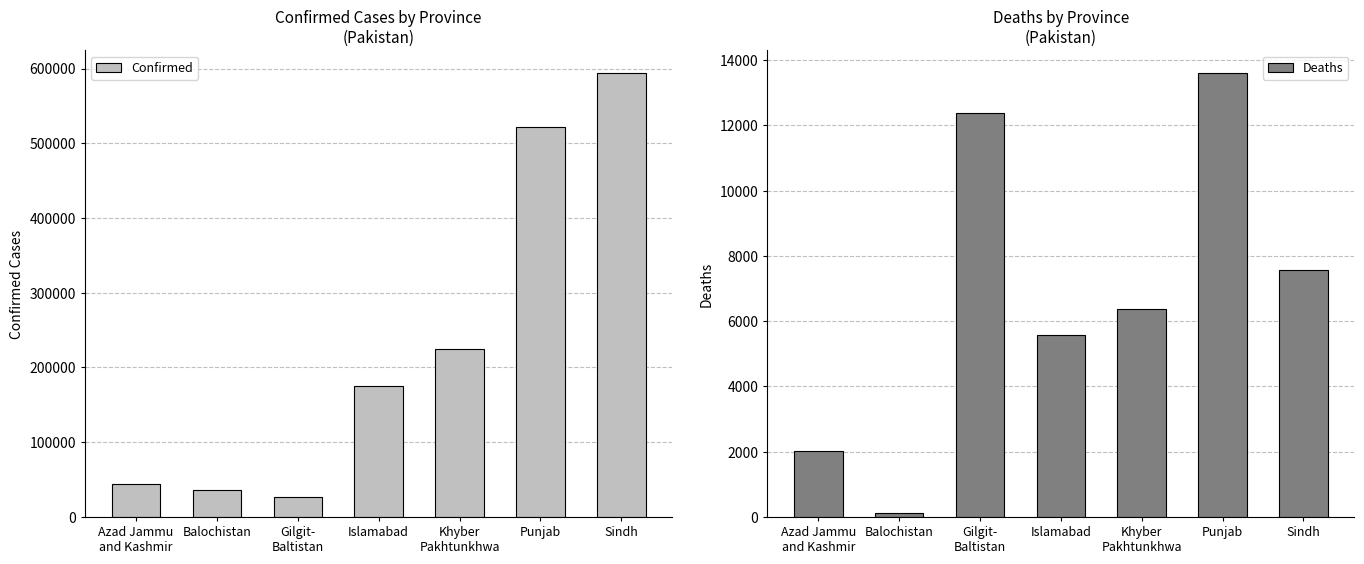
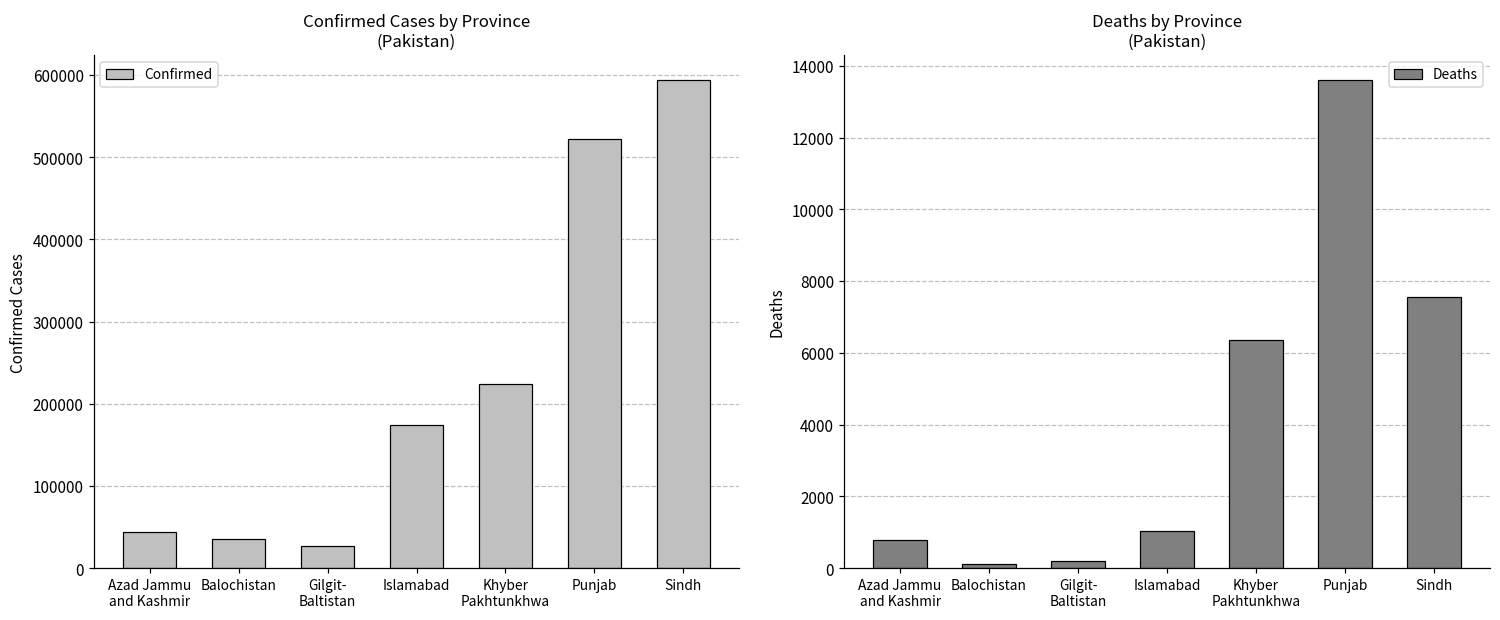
  {
    "Confirmed Cases by Province (Pakistan)": {
      "Azad Jammu and Kashmir": 40000,
      "Balochistan": 40000,
      "Gilgit- Baltistan": 30000,
      "Islamabad": 170000,
      "Khyber Pakhtunkhwa": 220000,
      "Punjab": 520000,
      "Sindh": 590000
    },
    "Deaths by Province (Pakistan)": {
-     "Azad Jammu and Kashmir": 2000,
+     "Azad Jammu and Kashmir": 800,
      "Balochistan": 100,
-     "Gilgit- Baltistan": 12400,
-     "Islamabad": 5600,
+     "Gilgit- Baltistan": 200,
+     "Islamabad": 1000,
      "Khyber Pakhtunkhwa": 6400,
      "Punjab": 13600,
      "Sindh": 7600
    }
  }
